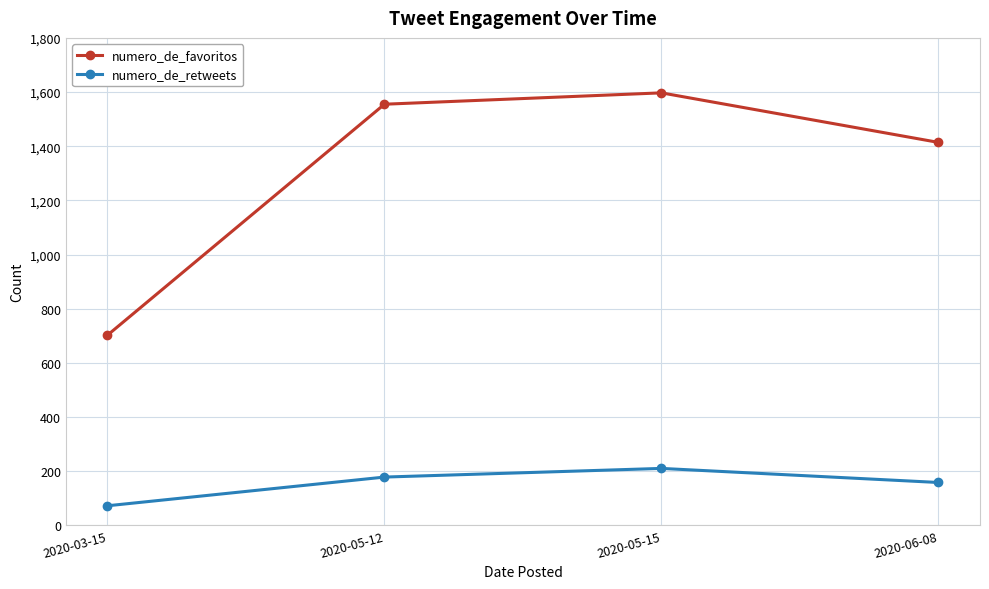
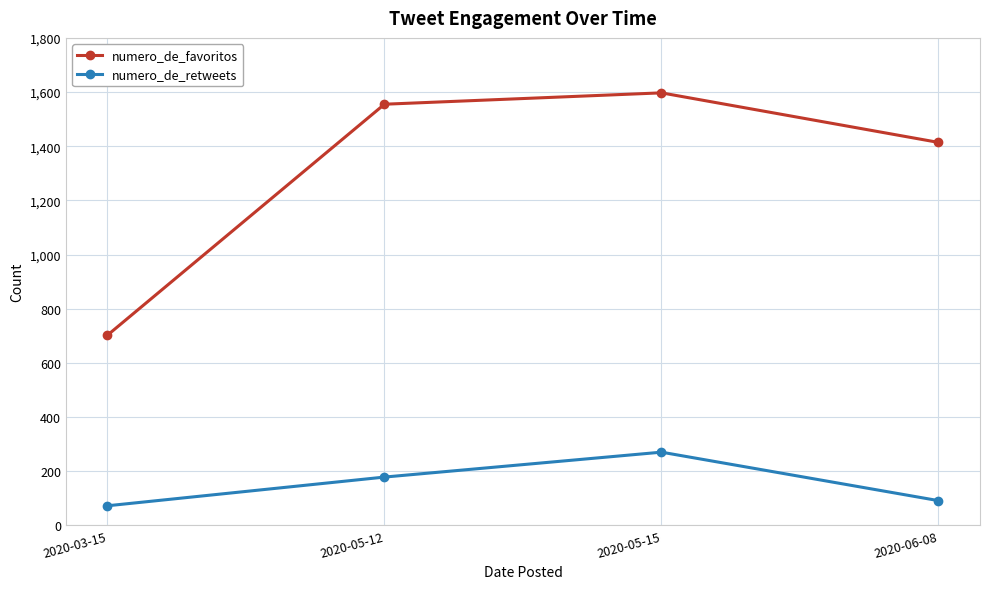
  {
    "numero_de_favoritos": {
      "2020-03-15": "700",
      "2020-05-12": "1,560",
      "2020-05-15": "1,600",
      "2020-06-08": "1,410"
    },
    "numero_de_retweets": {
      "2020-03-15": "70",
      "2020-05-12": "180",
-     "2020-05-15": "210",
-     "2020-06-08": "160"
+     "2020-05-15": "270",
+     "2020-06-08": "90"
    }
  }
